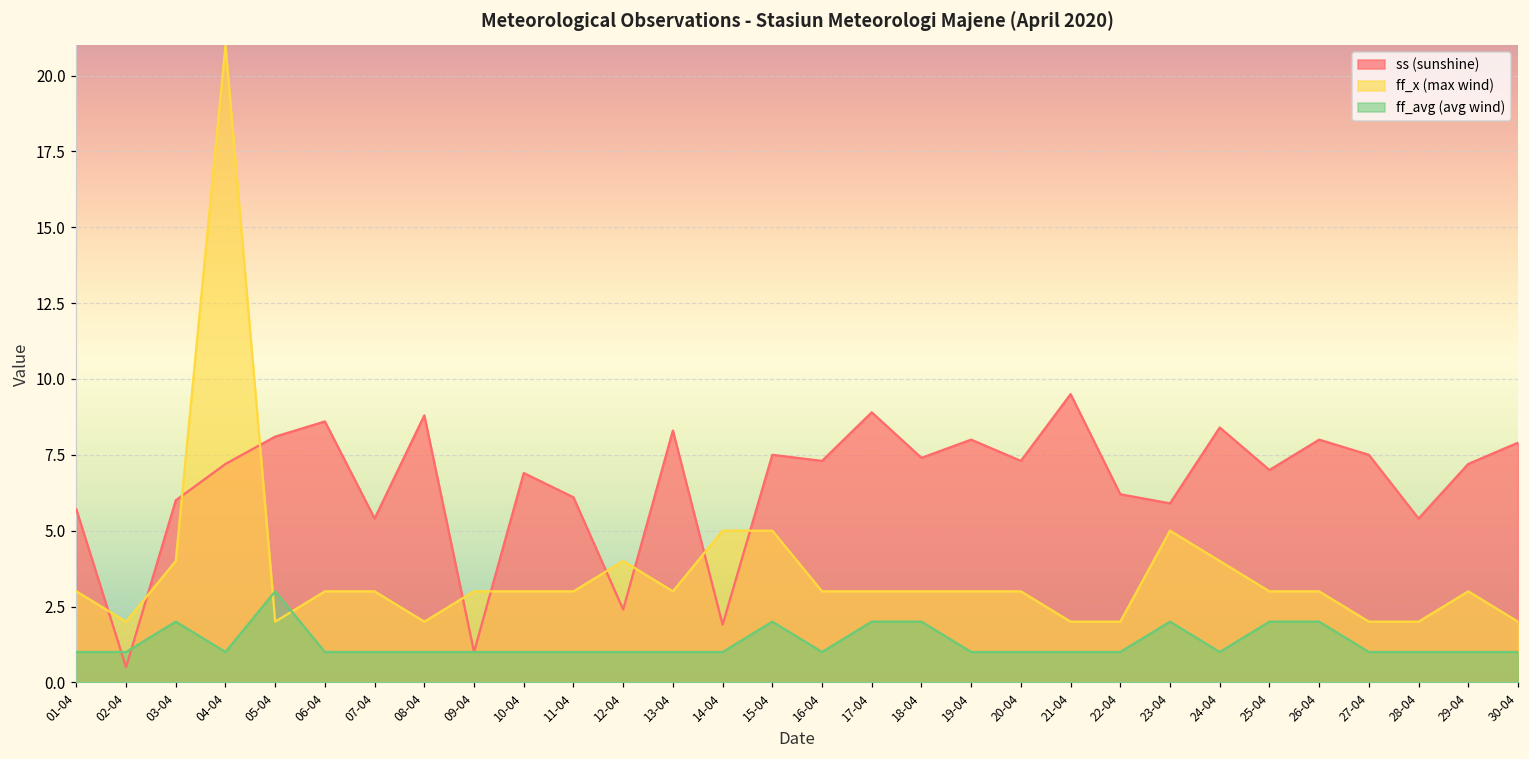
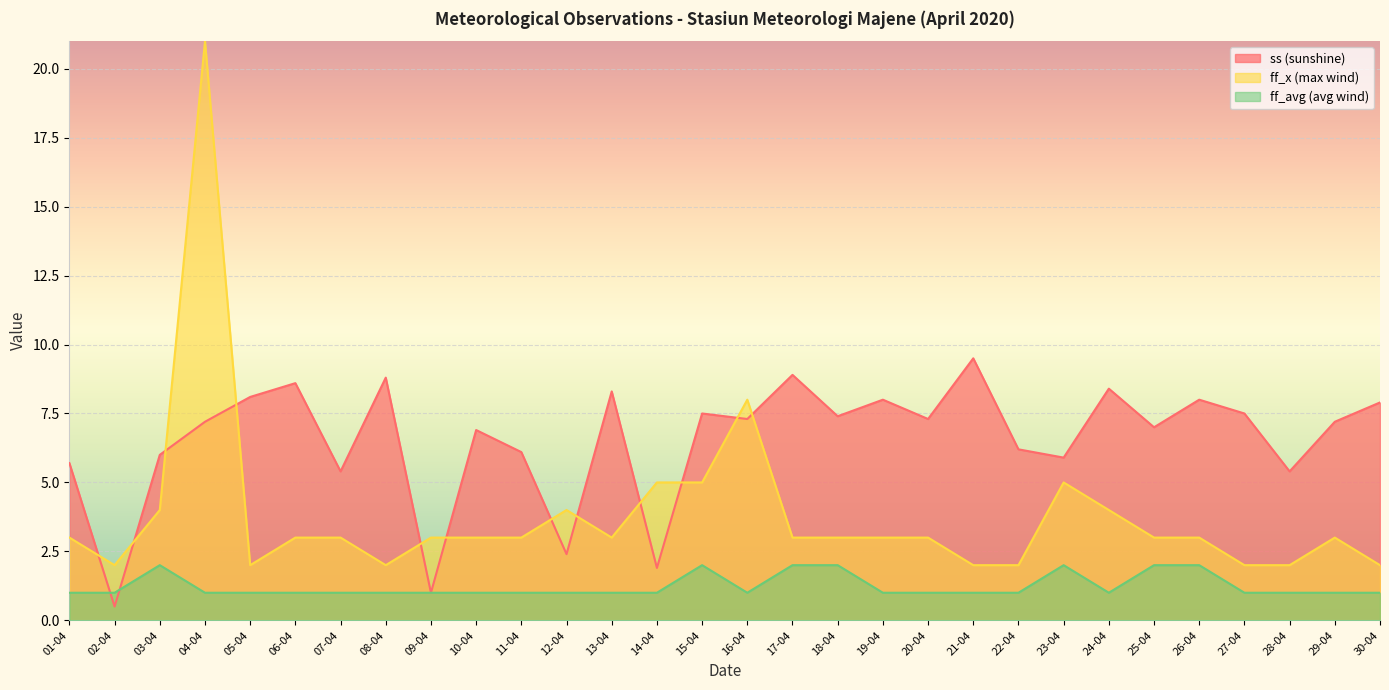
  {
    "ss (sunshine)": {
      "01-04": 5.7,
      "02-04": 0.5,
      "03-04": 6,
      "04-04": 7.2,
      "05-04": 8.1,
      "06-04": 8.6,
      "07-04": 5.4,
      "08-04": 8.8,
      "10-04": 6.9,
      "11-04": 6.1,
      "12-04": 2.4,
      "13-04": 8.3,
      "14-04": 1.9,
      "15-04": 7.5,
      "16-04": 7.3,
      "17-04": 8.9,
      "18-04": 7.4,
      "19-04": 8,
      "20-04": 7.3,
      "21-04": 9.5,
      "22-04": 6.2,
      "23-04": 5.9,
      "24-04": 8.4,
      "25-04": 7,
      "26-04": 8,
      "27-04": 7.5,
      "28-04": 5.4,
      "29-04": 7.2,
      "30-04": 7.9
    },
    "ff_x (max wind)": {
      "01-04": 3,
      "02-04": 2,
      "03-04": 4,
      "04-04": 21,
      "05-04": 2,
      "06-04": 3,
      "07-04": 3,
      "08-04": 2,
      "09-04": 3,
      "10-04": 3,
      "11-04": 3,
      "12-04": 4,
      "13-04": 3,
      "14-04": 5,
      "15-04": 5,
-     "16-04": 3,
+     "16-04": 8,
      "17-04": 3,
      "18-04": 3,
      "19-04": 3,
      "20-04": 3,
      "21-04": 2,
      "22-04": 2,
      "23-04": 5,
      "24-04": 4,
      "25-04": 3,
      "26-04": 3,
      "27-04": 2,
      "28-04": 2,
      "29-04": 3,
      "30-04": 2
    },
    "ff_avg (avg wind)": {
      "01-04": 1,
      "02-04": 1,
      "03-04": 2,
      "04-04": 1,
-     "05-04": 3,
+     "05-04": 1,
      "06-04": 1,
      "07-04": 1,
      "08-04": 1,
      "10-04": 1,
      "11-04": 1,
      "12-04": 1,
      "13-04": 1,
      "14-04": 1,
      "15-04": 2,
      "16-04": 1,
      "17-04": 2,
      "18-04": 2,
      "19-04": 1,
      "20-04": 1,
      "21-04": 1,
      "22-04": 1,
      "23-04": 2,
      "24-04": 1,
      "25-04": 2,
      "26-04": 2,
      "27-04": 1,
      "28-04": 1,
      "29-04": 1,
      "30-04": 1
    }
  }
